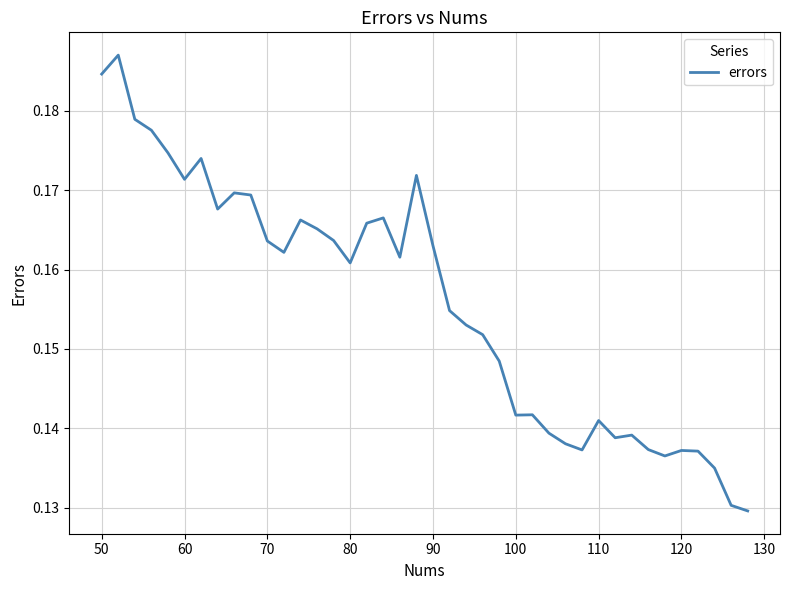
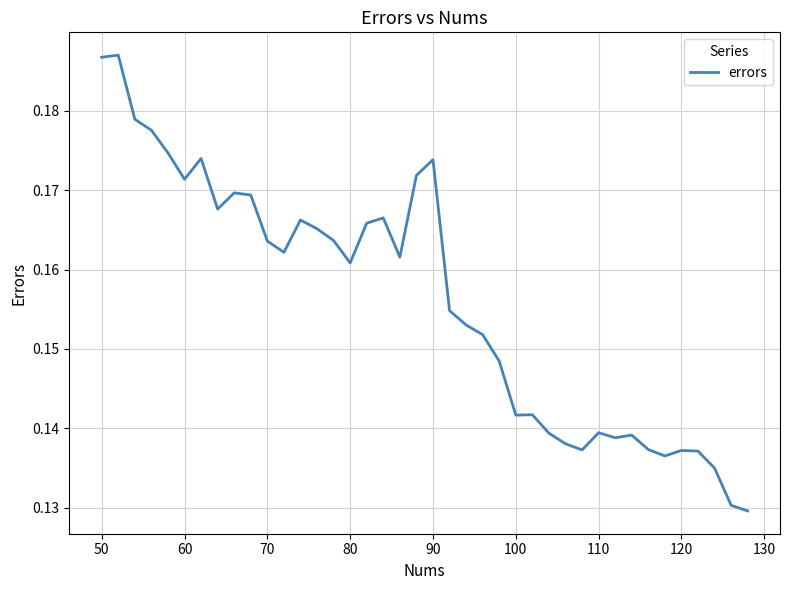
  {
-   "50": 0.185,
+   "50": 0.187,
    "60": 0.171,
    "70": 0.164,
    "80": 0.161,
-   "90": 0.163,
+   "90": 0.174,
    "100": 0.142,
-   "110": 0.141,
+   "110": 0.139,
    "120": 0.137
  }
